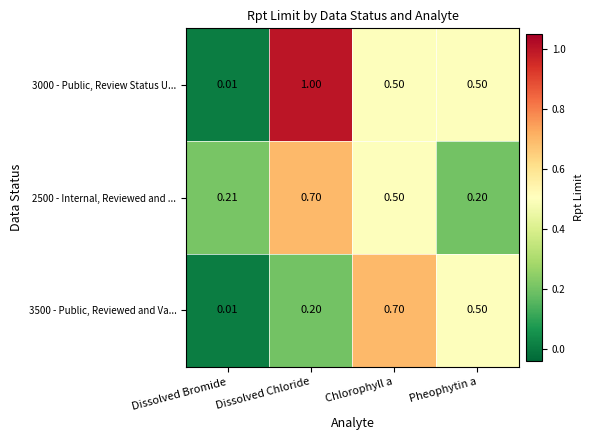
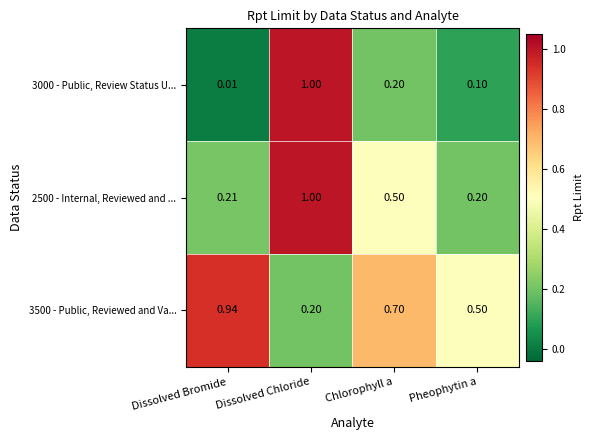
  {
    "3000 - Public, Review Status U...": {
      "Dissolved Bromide": 0.01,
      "Dissolved Chloride": 1.00,
-     "Chlorophyll a": 0.50,
-     "Pheophytin a": 0.50
+     "Chlorophyll a": 0.20,
+     "Pheophytin a": 0.10
    },
    "2500 - Internal, Reviewed and ...": {
      "Dissolved Bromide": 0.21,
-     "Dissolved Chloride": 0.70,
+     "Dissolved Chloride": 1.00,
      "Chlorophyll a": 0.50,
      "Pheophytin a": 0.20
    },
    "3500 - Public, Reviewed and Va...": {
-     "Dissolved Bromide": 0.01,
+     "Dissolved Bromide": 0.94,
      "Dissolved Chloride": 0.20,
      "Chlorophyll a": 0.70,
      "Pheophytin a": 0.50
    }
  }
